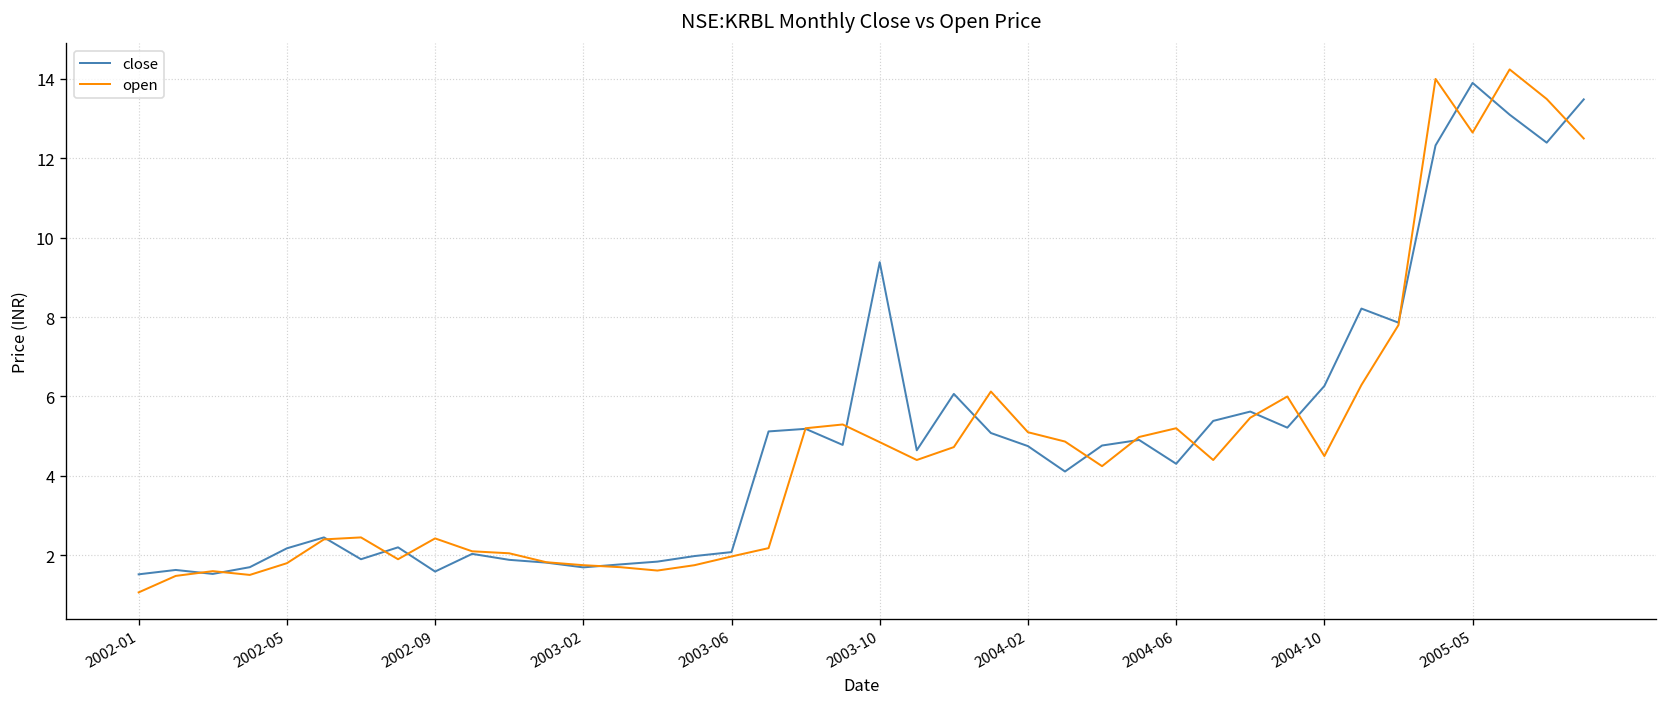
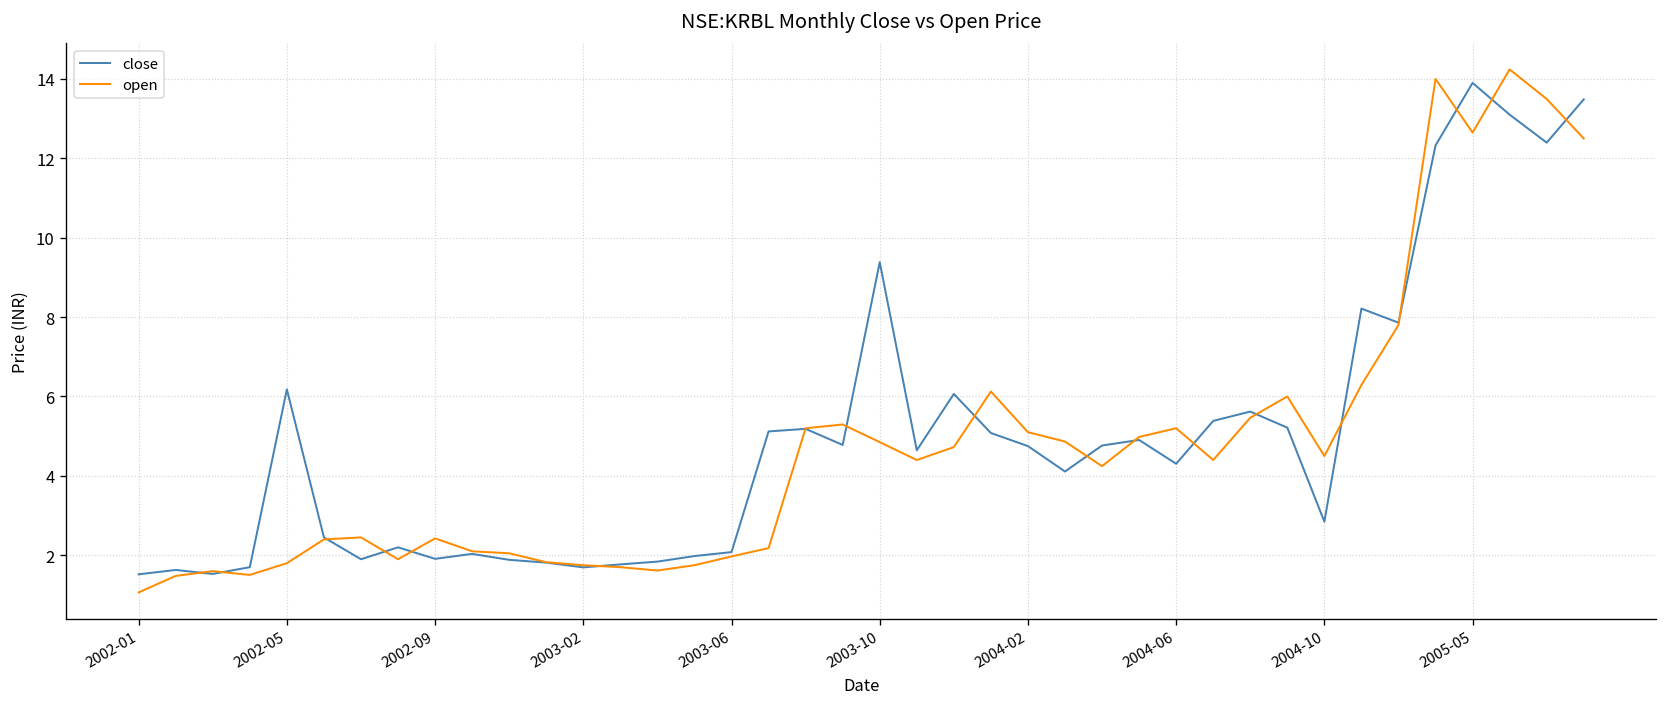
  {
    "close": {
      "2002-01": 1.5,
-     "2002-05": 2.2,
-     "2002-09": 1.6,
+     "2002-05": 6.2,
+     "2002-09": 1.9,
      "2003-06": 2.1,
      "2003-10": 9.4,
      "2004-02": 4.8,
      "2004-06": 4.3,
-     "2004-10": 6.3,
+     "2004-10": 2.8,
      "2005-05": 13.9
    },
    "open": {
      "2002-01": 1.1,
      "2002-05": 1.8,
      "2002-09": 2.4,
      "2003-06": 2.0,
      "2003-10": 4.9,
      "2004-02": 5.1,
      "2004-06": 5.2,
      "2004-10": 4.5,
      "2005-05": 12.7
    }
  }
